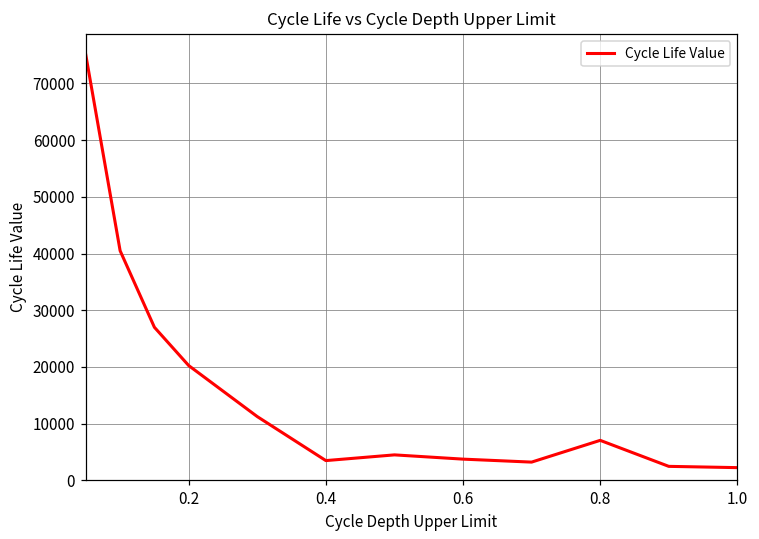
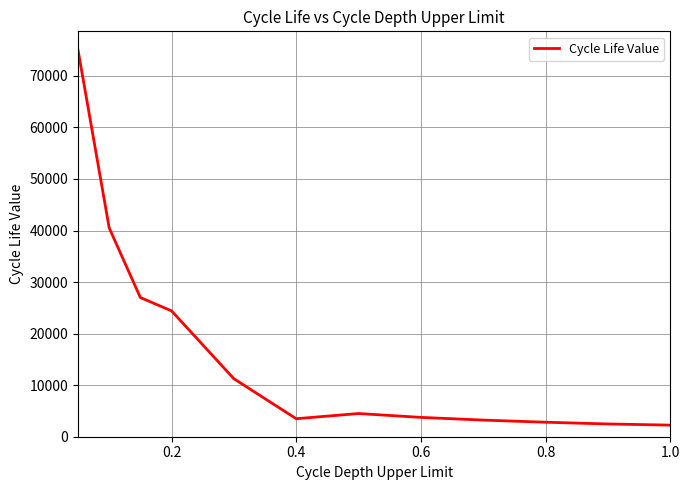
  {
-   "0.2": 20000,
+   "0.2": 24000,
    "0.4": 3000,
    "0.6": 4000,
-   "0.8": 7000,
+   "0.8": 3000,
    "1.0": 2000
  }
